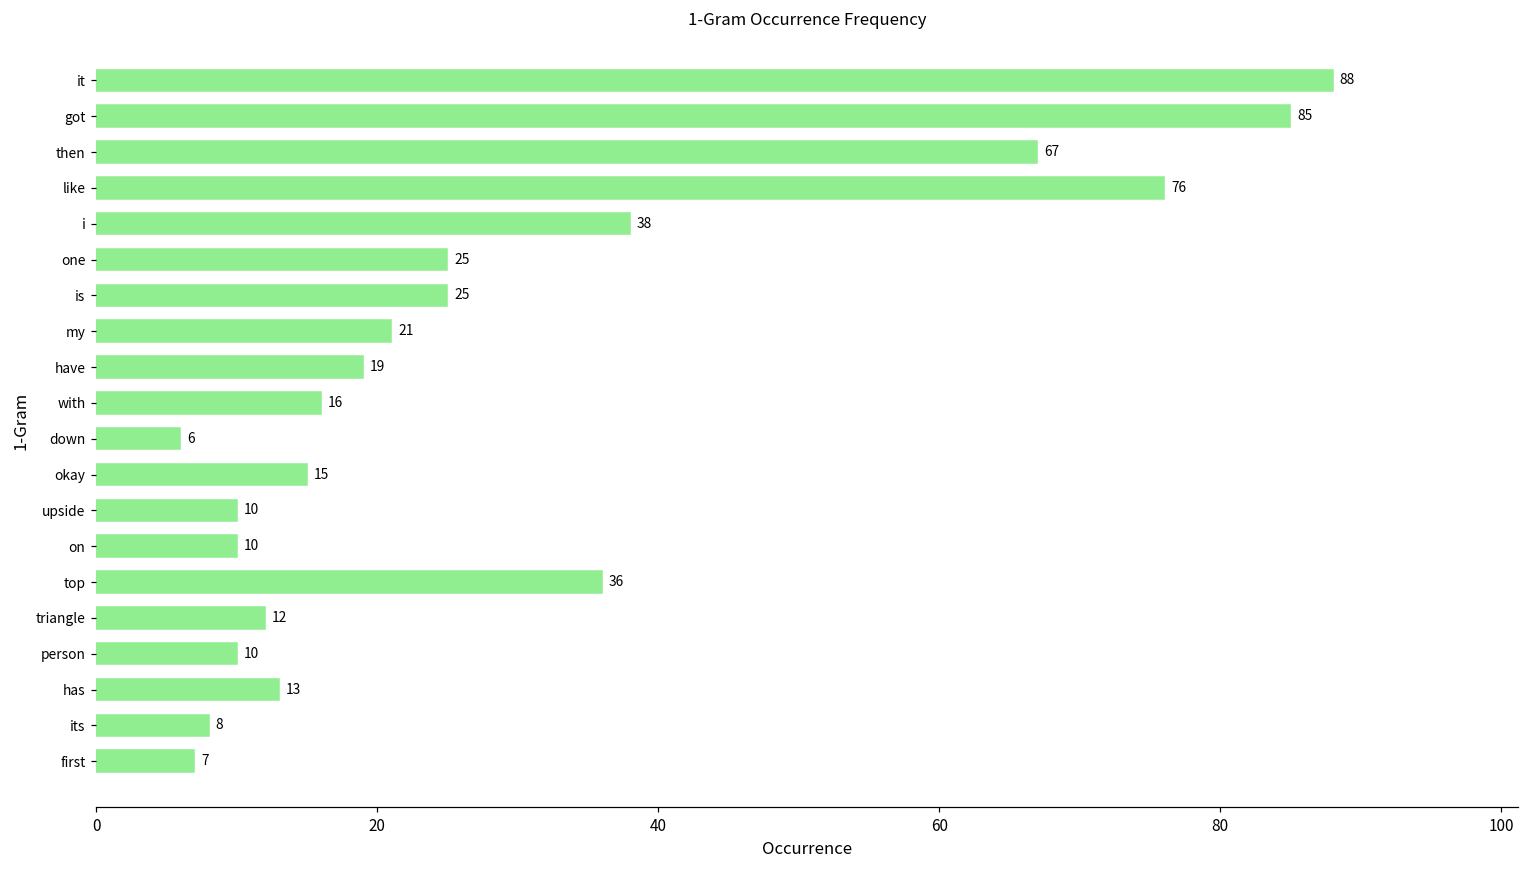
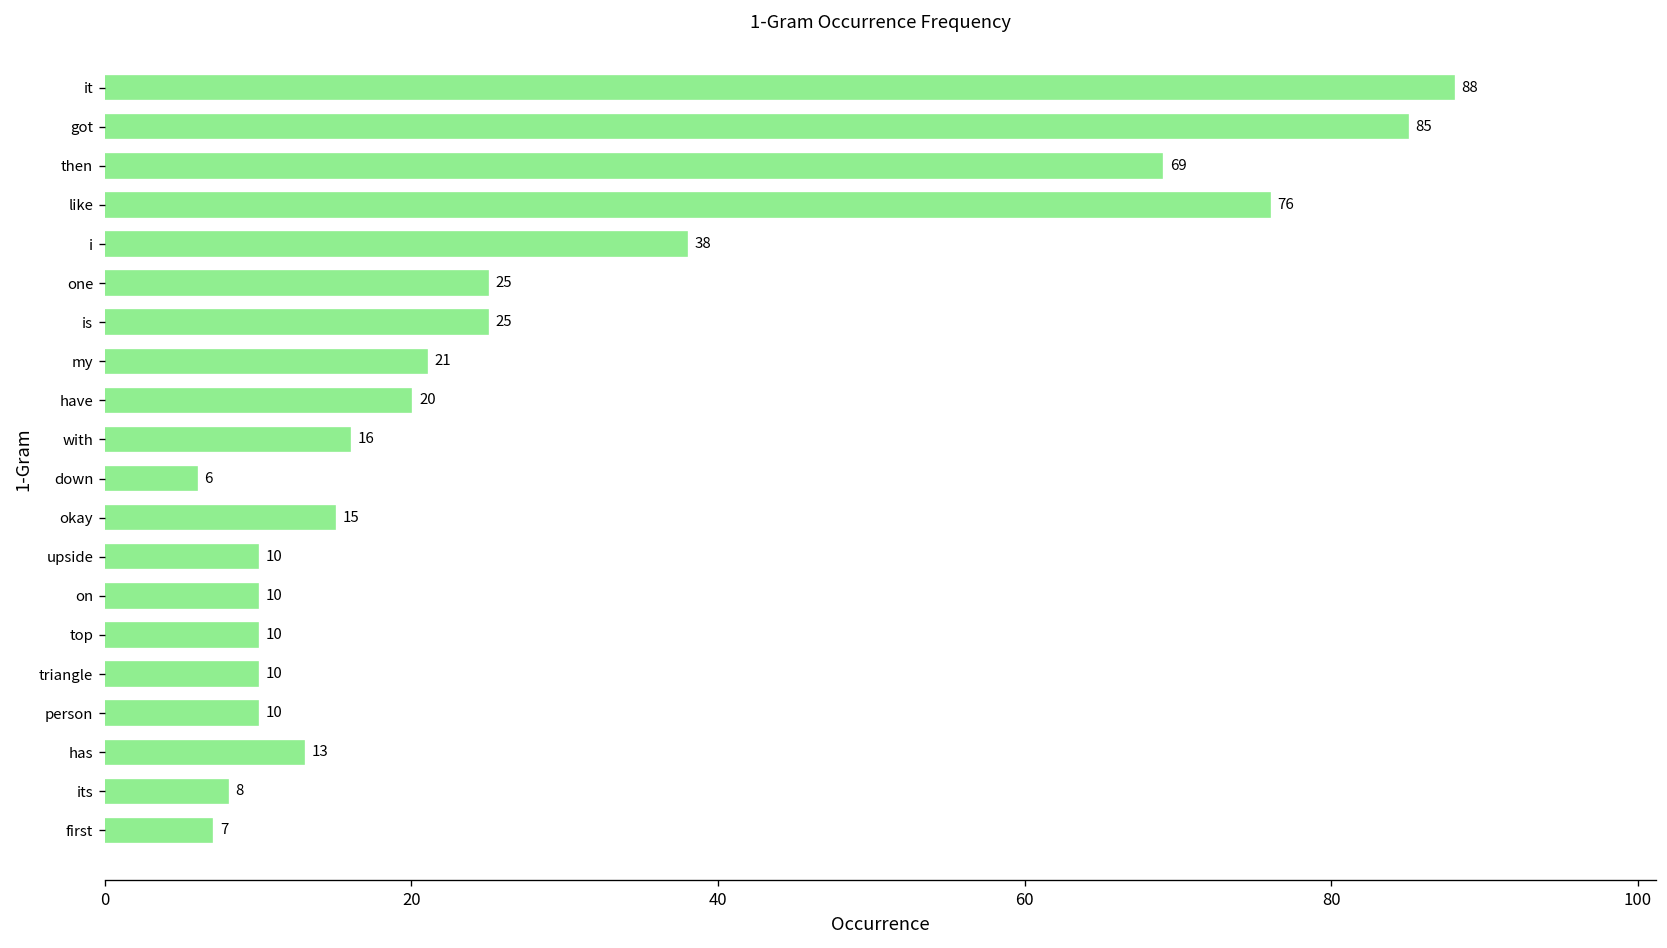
  {
    "it": 88,
    "got": 85,
-   "then": 67,
+   "then": 69,
    "like": 76,
    "i": 38,
    "one": 25,
    "is": 25,
    "my": 21,
-   "have": 19,
+   "have": 20,
    "with": 16,
    "down": 6,
    "okay": 15,
    "upside": 10,
    "on": 10,
-   "top": 36,
-   "triangle": 12,
+   "top": 10,
+   "triangle": 10,
    "person": 10,
    "has": 13,
    "its": 8,
    "first": 7
  }
